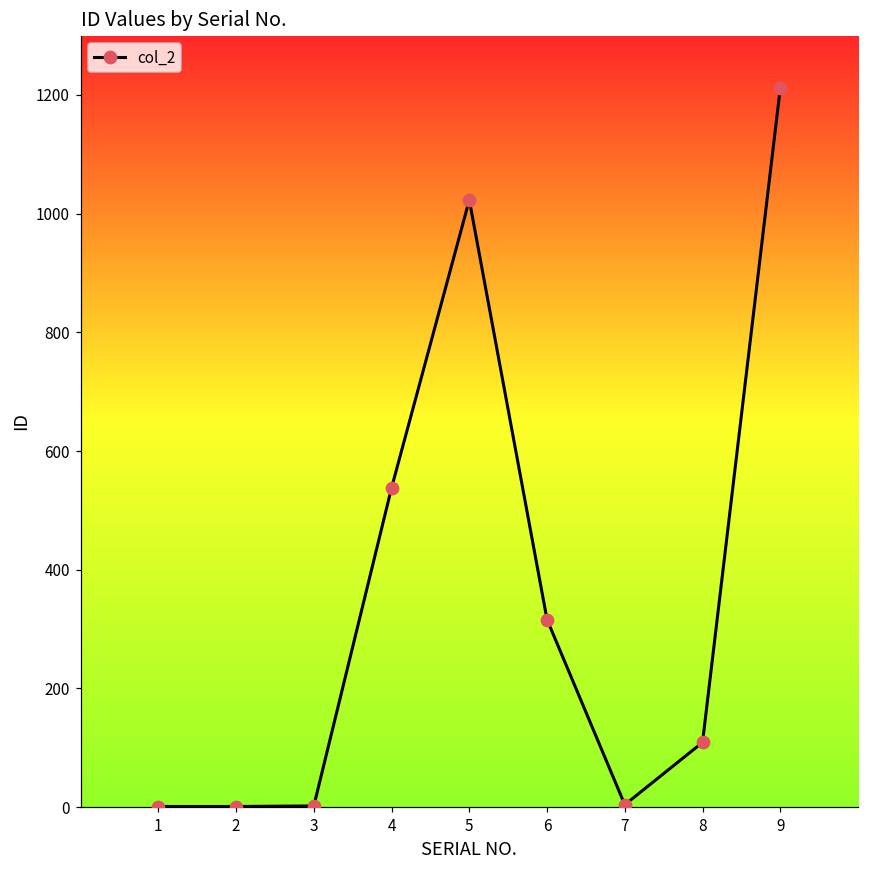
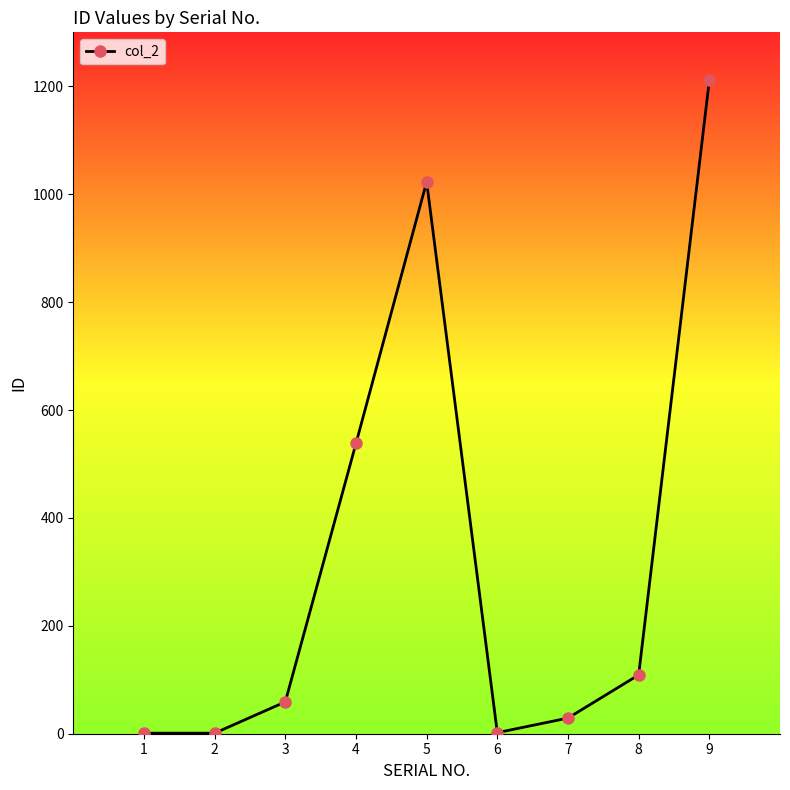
  {
    "1": 0,
    "2": 0,
-   "3": 0,
+   "3": 60,
    "4": 540,
    "5": 1020,
-   "6": 320,
-   "7": 0,
+   "6": 0,
+   "7": 30,
    "8": 110,
    "9": 1210
  }
